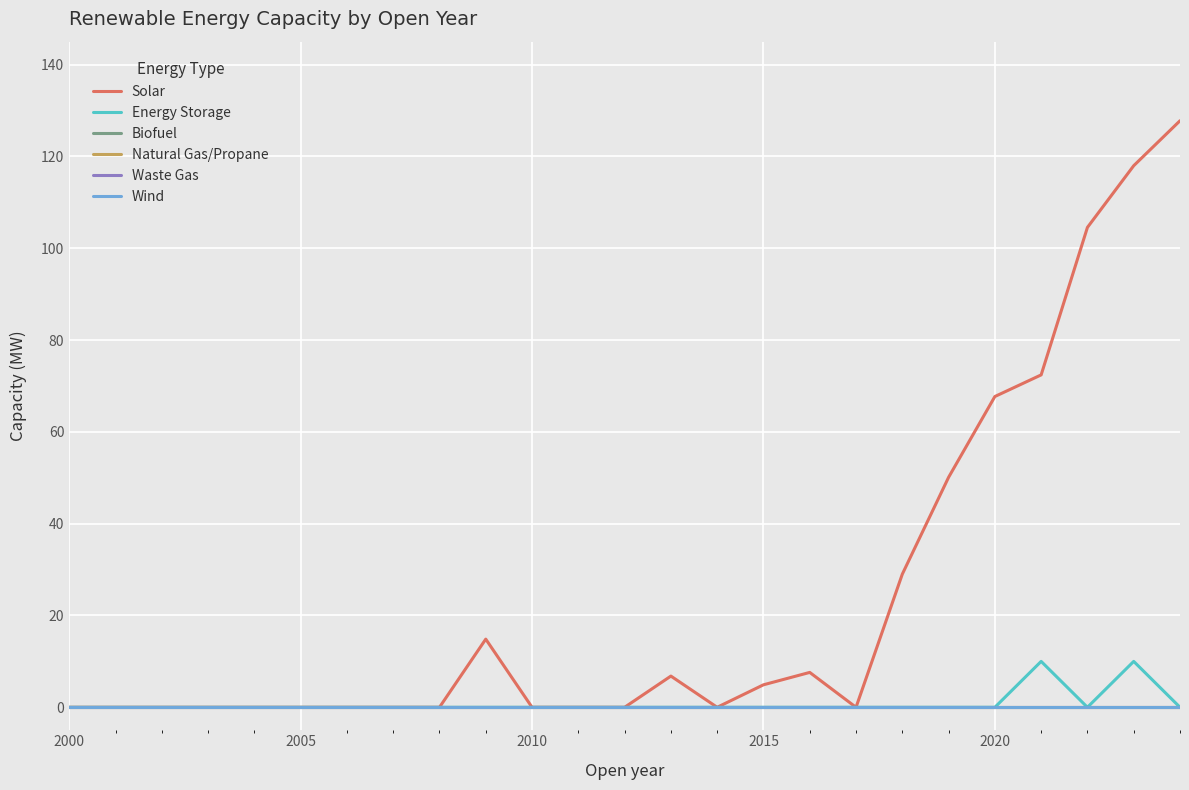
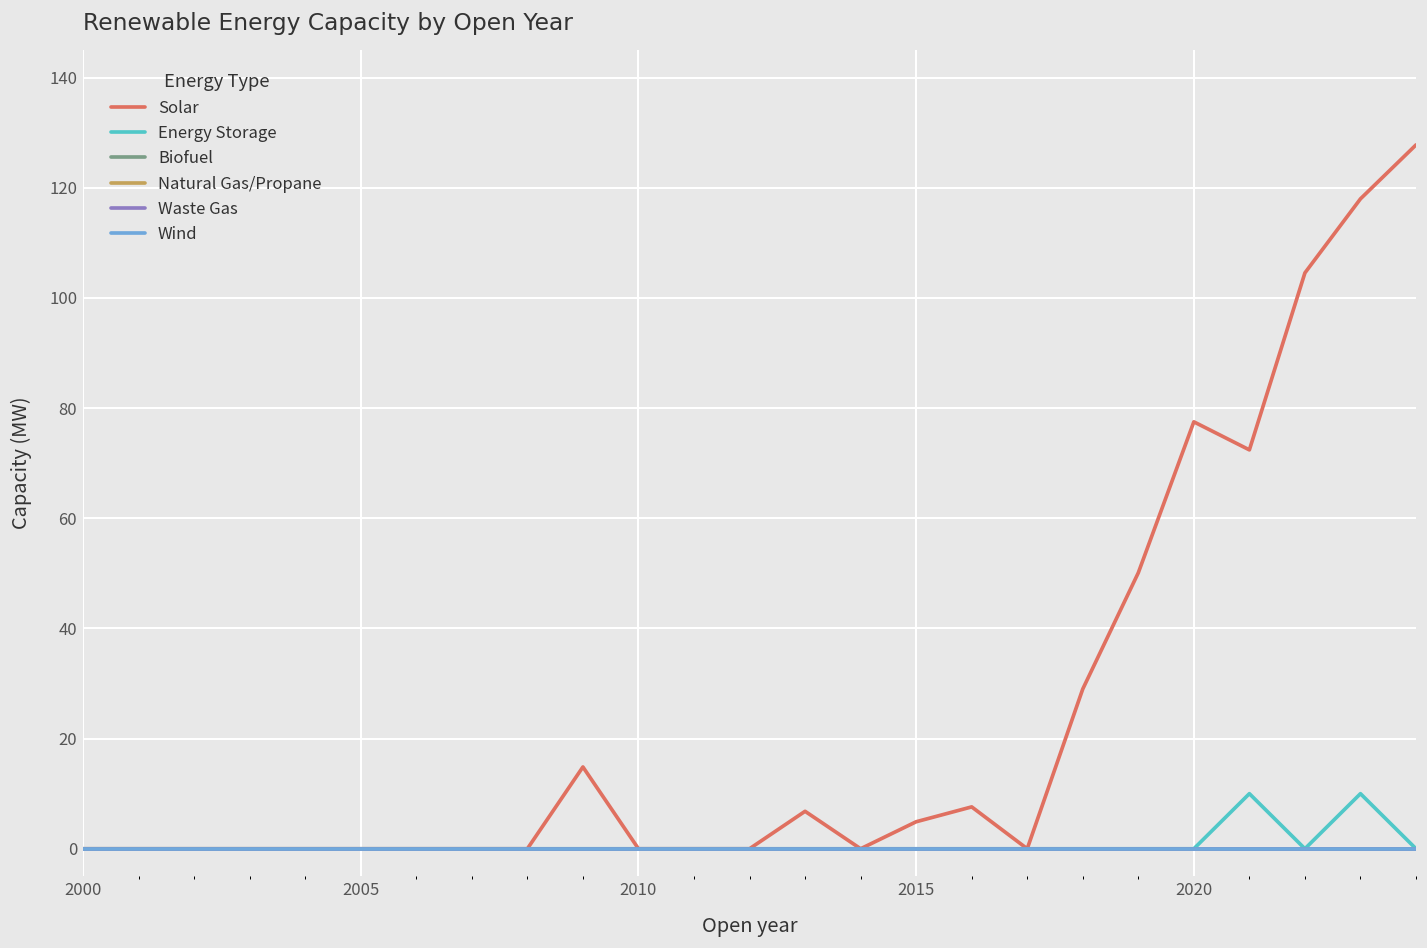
  {
    "Solar": {
      "2015": 5,
-     "2020": 68
+     "2020": 78
    }
  }
